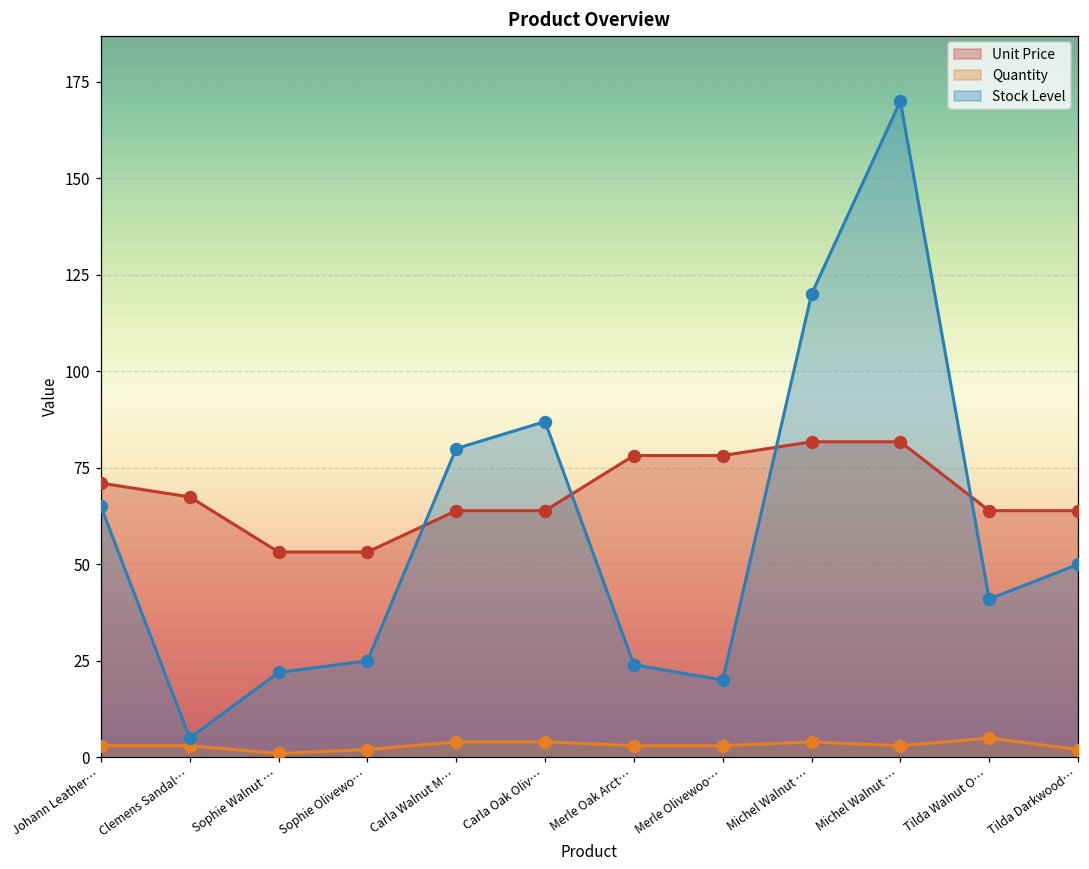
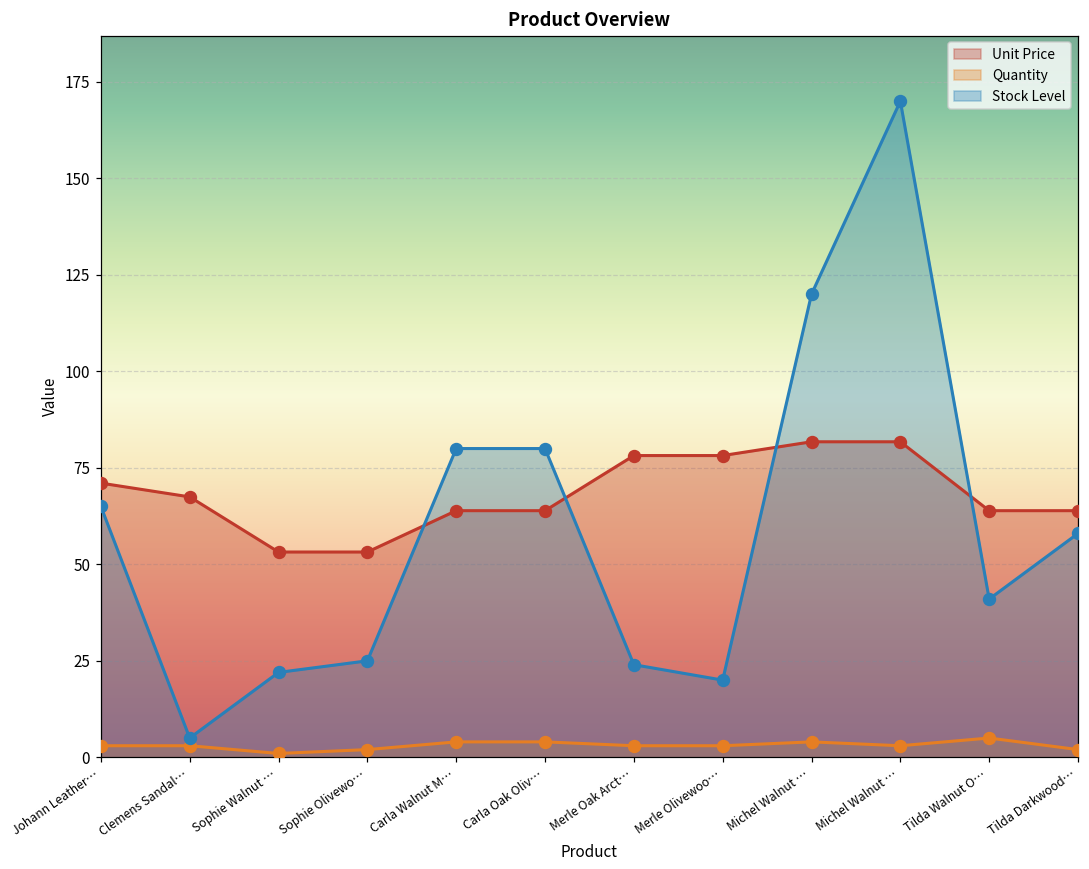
  {
    "Stock Level": {
      "Johann Leather…": 65,
      "Clemens Sandal…": 5,
      "Sophie Walnut …": 22,
      "Sophie Olivewo…": 25,
      "Carla Walnut M…": 80,
-     "Carla Oak Oliv…": 87,
+     "Carla Oak Oliv…": 80,
      "Merle Oak Arct…": 24,
      "Merle Olivewoo…": 20,
      "Tilda Walnut O…": 41,
-     "Tilda Darkwood…": 50
+     "Tilda Darkwood…": 58
    }
  }
